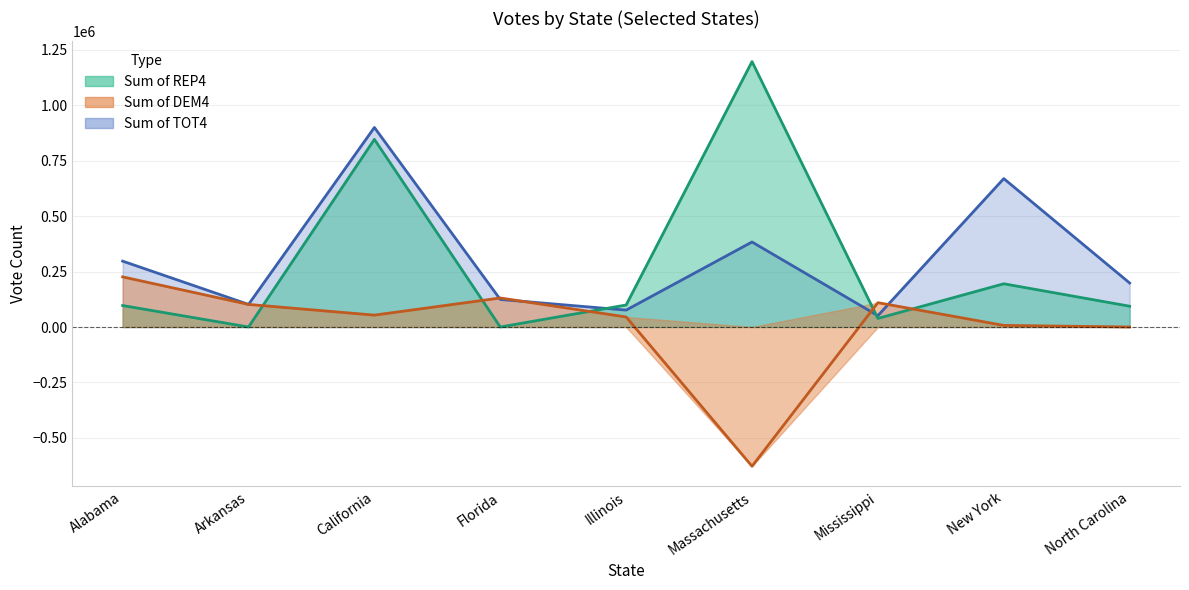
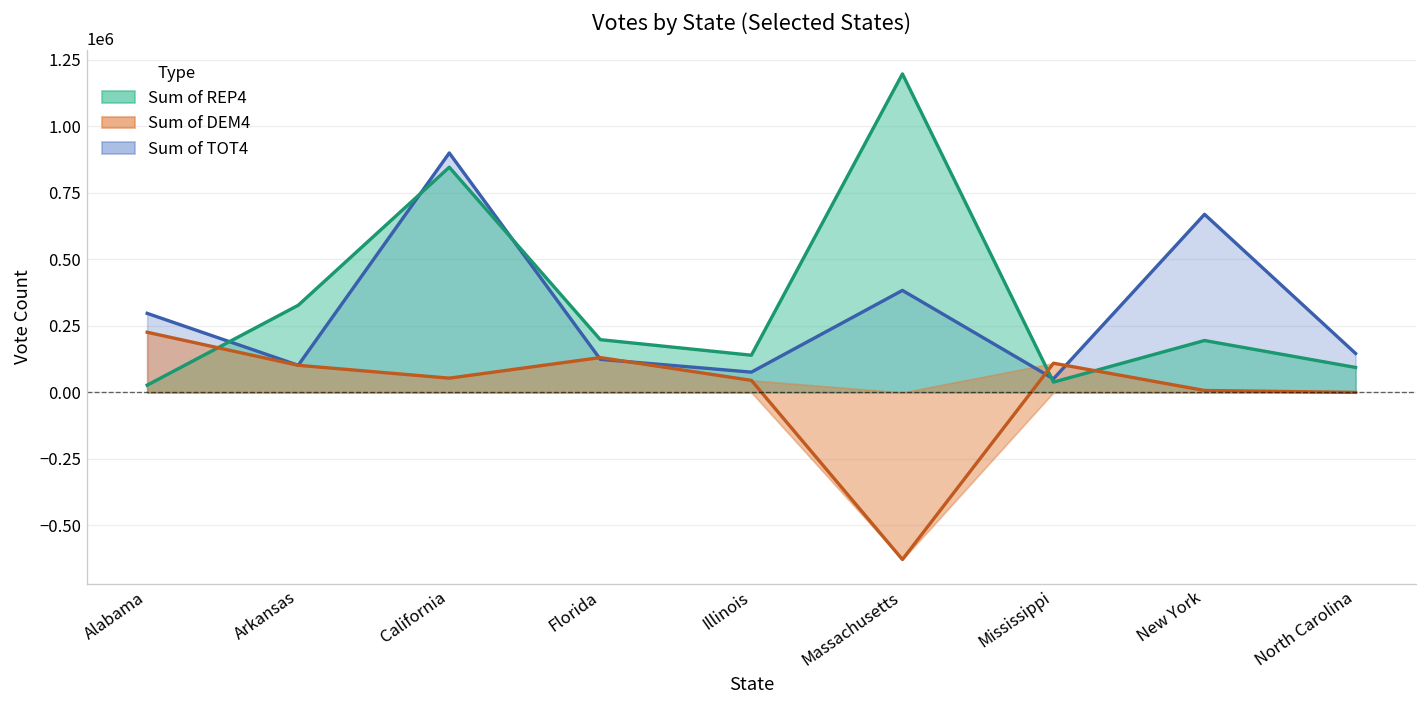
  {
    "Sum of TOT4": {
      "Alabama": 300000,
      "California": 900000,
      "Illinois": 80000,
      "Massachusetts": 380000,
      "Mississippi": 50000,
      "New York": 670000,
-     "North Carolina": 200000
+     "North Carolina": 150000
    },
    "Sum of REP4": {
-     "Alabama": 100000,
-     "Arkansas": 0,
+     "Alabama": 30000,
+     "Arkansas": 330000,
      "California": 850000,
-     "Florida": 0,
-     "Illinois": 100000,
+     "Florida": 200000,
+     "Illinois": 140000,
      "Massachusetts": 1200000,
      "Mississippi": 40000,
      "New York": 190000,
      "North Carolina": 90000
    }
  }
